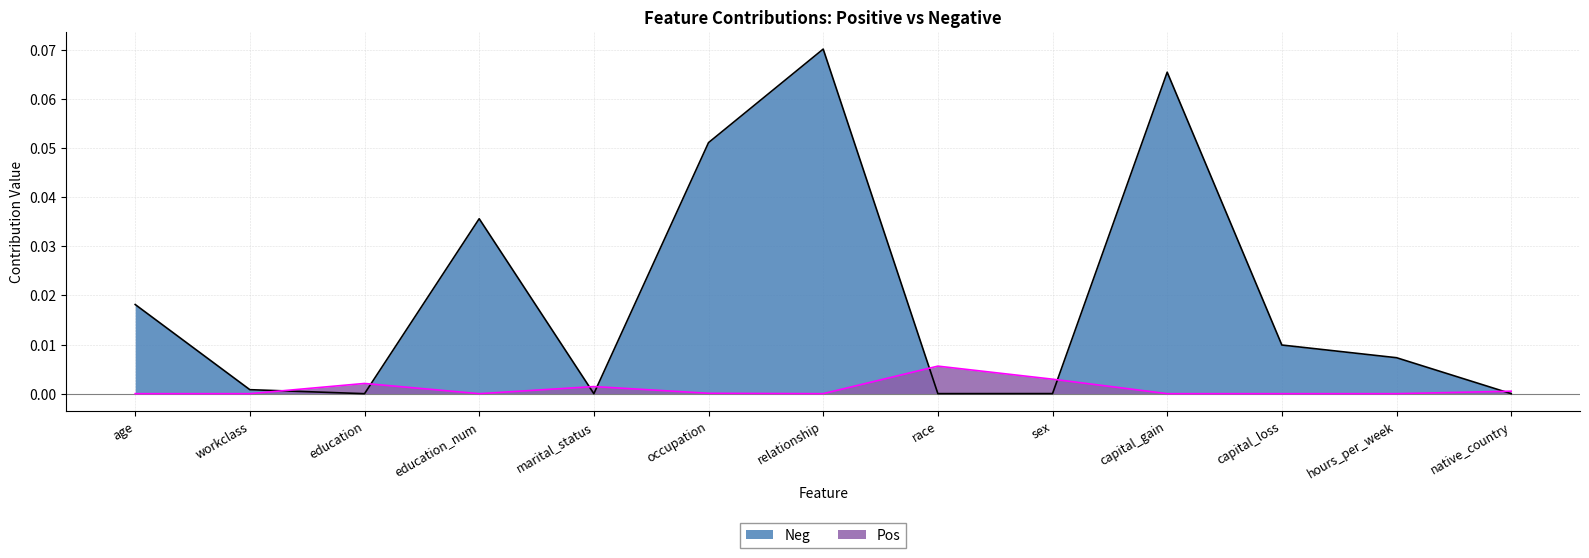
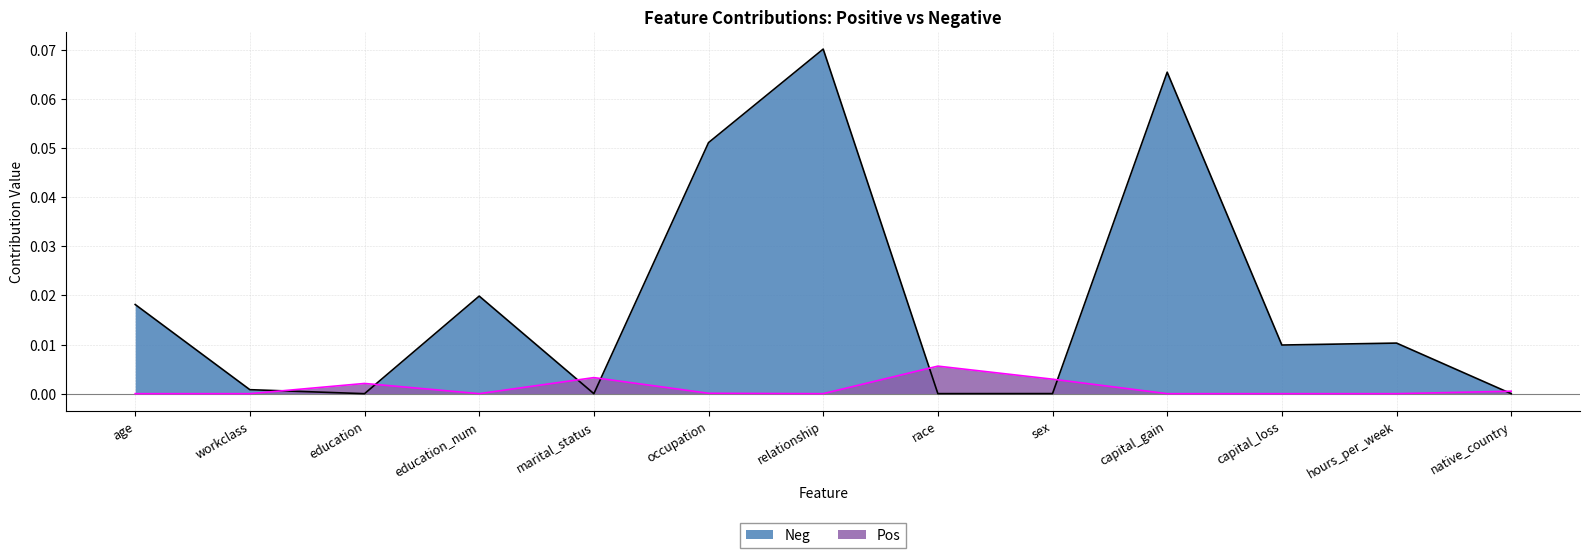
  {
    "Neg": {
      "age": 0.018,
      "workclass": 0.001,
      "education": 0.000,
-     "education_num": 0.036,
+     "education_num": 0.020,
      "marital_status": 0.000,
      "occupation": 0.051,
      "relationship": 0.070,
      "race": 0.000,
      "sex": 0.000,
      "capital_gain": 0.065,
      "capital_loss": 0.010,
-     "hours_per_week": 0.007
+     "hours_per_week": 0.010
    },
    "Pos": {
      "age": 0.000,
      "workclass": 0.000,
      "education": 0.002,
      "education_num": 0.000,
-     "marital_status": 0.001,
+     "marital_status": 0.003,
      "occupation": 0.000,
      "relationship": 0.000,
      "race": 0.006,
      "sex": 0.003,
      "capital_gain": 0.000,
      "capital_loss": 0.000,
      "hours_per_week": 0.000
    }
  }
